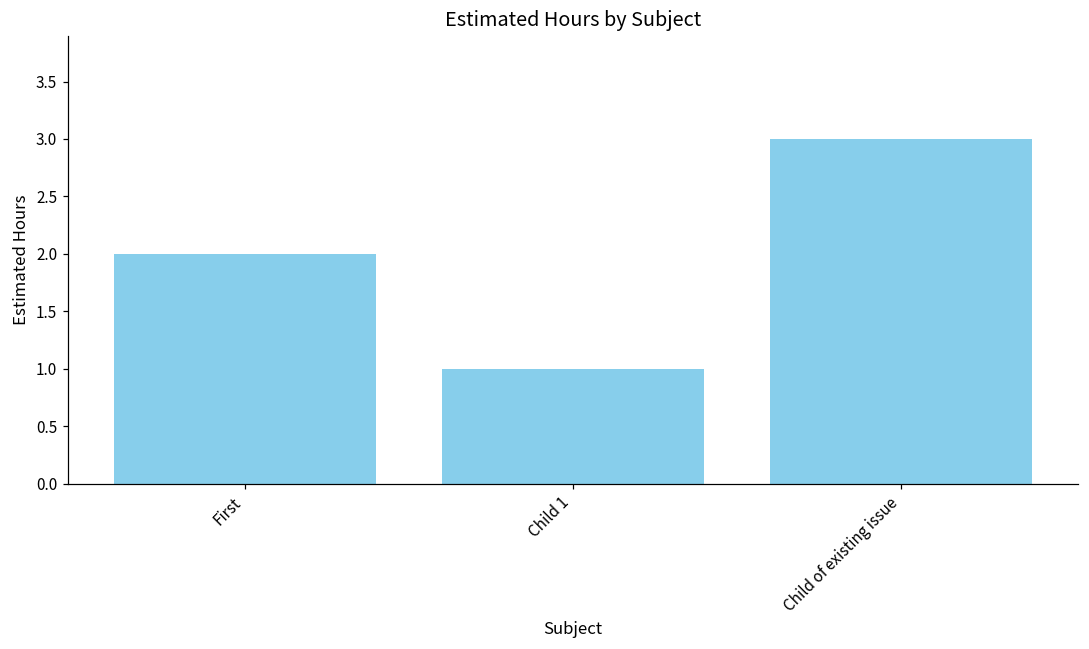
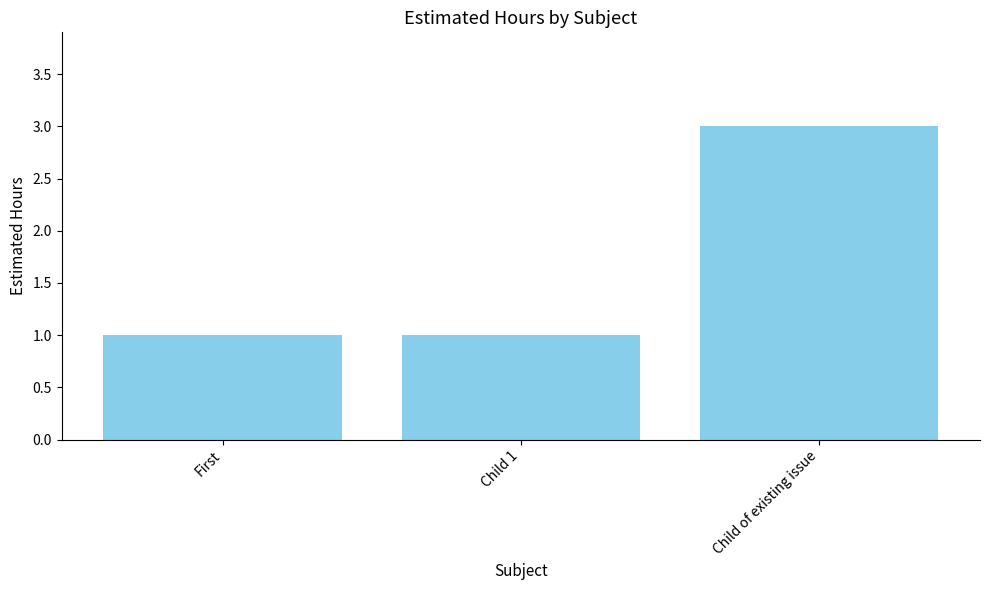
  {
-   "First": 2,
+   "First": 1,
    "Child 1": 1,
    "Child of existing issue": 3
  }
